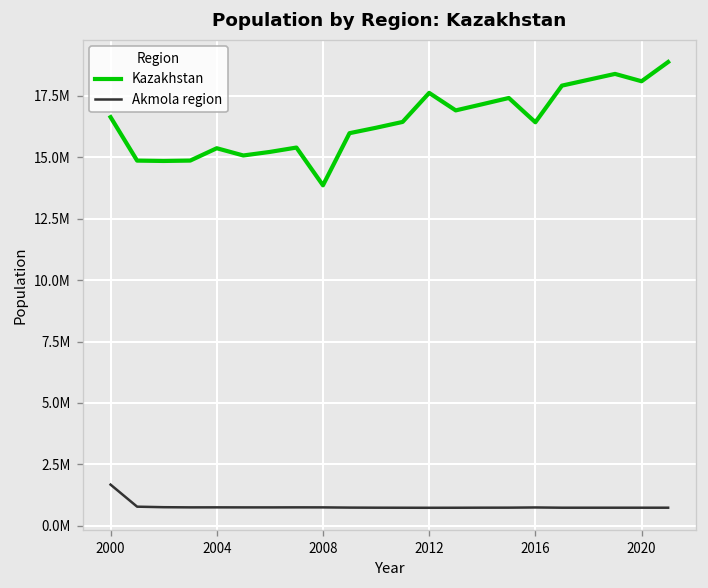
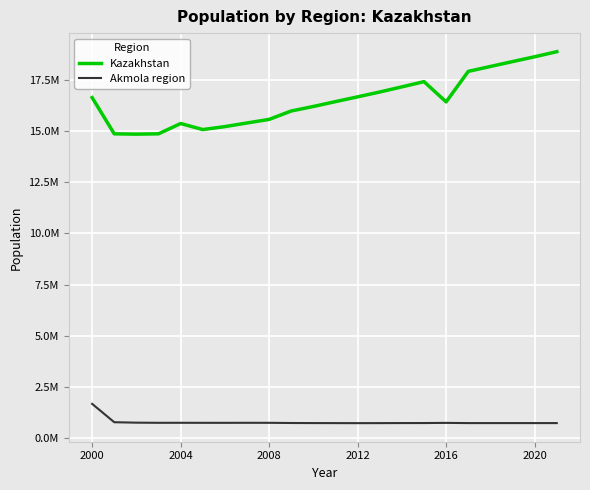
  {
    "Kazakhstan": {
      "2000": 16600000,
      "2004": 15400000,
-     "2008": 13900000,
-     "2012": 17600000,
+     "2008": 15600000,
+     "2012": 16700000,
      "2016": 16400000,
-     "2020": 18100000
+     "2020": 18600000
    },
    "Akmola region": {
      "2000": 1700000,
      "2004": 700000,
      "2008": 700000,
      "2012": 700000,
      "2016": 700000,
      "2020": 700000
    }
  }
